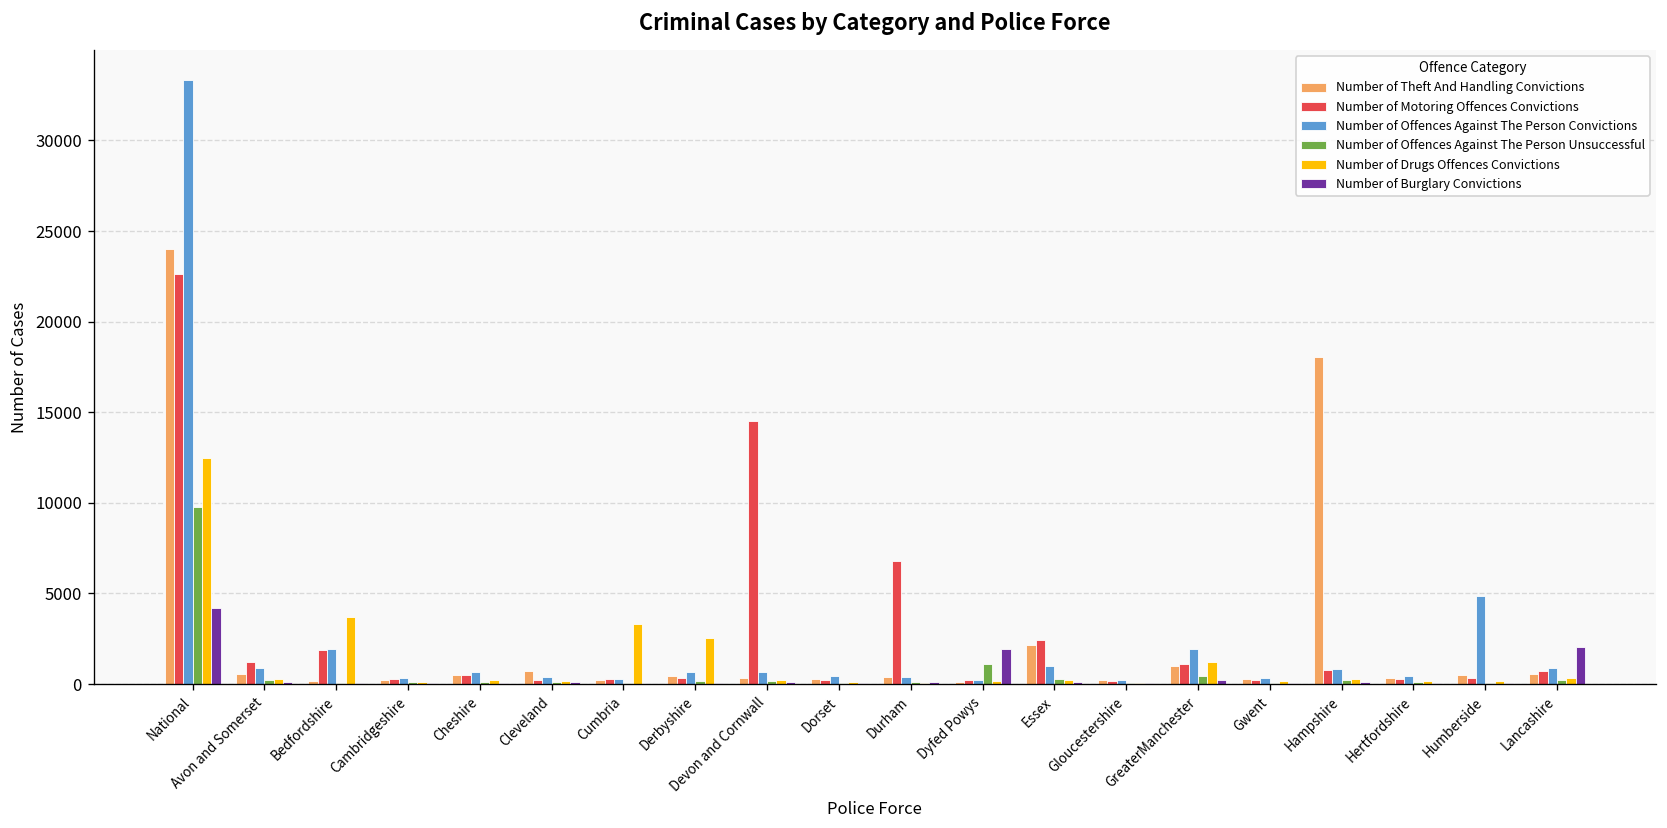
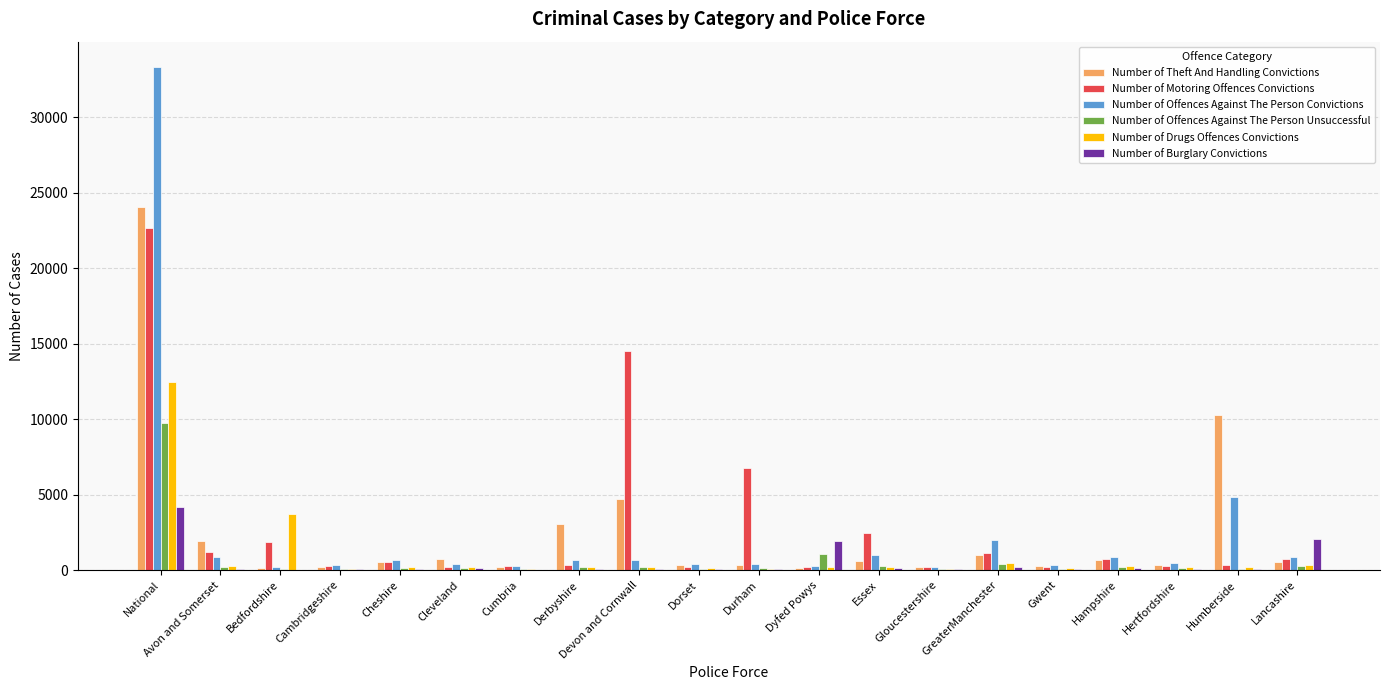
  {
    "Number of Theft And Handling Convictions": {
      "National": 24000,
-     "Avon and Somerset": 600,
+     "Avon and Somerset": 1900,
      "Cambridgeshire": 200,
      "Cheshire": 500,
      "Cleveland": 700,
      "Cumbria": 200,
-     "Derbyshire": 400,
-     "Devon and Cornwall": 400,
+     "Derbyshire": 3000,
+     "Devon and Cornwall": 4700,
      "Dorset": 300,
      "Durham": 400,
-     "Essex": 2100,
+     "Essex": 600,
      "Gloucestershire": 200,
      "GreaterManchester": 1000,
      "Gwent": 300,
-     "Hampshire": 18100,
+     "Hampshire": 700,
      "Hertfordshire": 400,
-     "Humberside": 500,
+     "Humberside": 10200,
      "Lancashire": 500
    },
    "Number of Motoring Offences Convictions": {
      "National": 22600,
      "Avon and Somerset": 1200,
      "Bedfordshire": 1900,
      "Cambridgeshire": 300,
      "Cheshire": 500,
      "Cleveland": 200,
      "Cumbria": 300,
      "Derbyshire": 300,
      "Devon and Cornwall": 14500,
      "Dorset": 200,
      "Durham": 6800,
      "Dyfed Powys": 200,
      "Essex": 2400,
      "Gloucestershire": 200,
      "GreaterManchester": 1100,
      "Gwent": 200,
      "Hampshire": 800,
      "Hertfordshire": 300,
      "Humberside": 300,
      "Lancashire": 700
    },
    "Number of Offences Against The Person Convictions": {
      "National": 33300,
      "Avon and Somerset": 900,
-     "Bedfordshire": 1900,
+     "Bedfordshire": 200,
      "Cambridgeshire": 300,
      "Cheshire": 700,
      "Cleveland": 400,
      "Cumbria": 300,
      "Derbyshire": 700,
      "Devon and Cornwall": 700,
      "Dorset": 400,
      "Durham": 400,
      "Dyfed Powys": 200,
      "Essex": 1000,
      "Gloucestershire": 200,
      "GreaterManchester": 2000,
      "Gwent": 300,
      "Hampshire": 900,
      "Hertfordshire": 400,
      "Humberside": 4900,
      "Lancashire": 900
    },
    "Number of Offences Against The Person Unsuccessful": {
      "National": 9700,
      "Avon and Somerset": 200,
      "Derbyshire": 200,
      "Devon and Cornwall": 200,
      "Dyfed Powys": 1100,
      "Essex": 300,
      "GreaterManchester": 400,
      "Hampshire": 200,
      "Lancashire": 200
    },
    "Number of Drugs Offences Convictions": {
      "National": 12500,
      "Avon and Somerset": 300,
      "Bedfordshire": 3700,
      "Cheshire": 200,
      "Cleveland": 200,
-     "Cumbria": 3300,
-     "Derbyshire": 2600,
+     "Cumbria": 100,
+     "Derbyshire": 200,
      "Devon and Cornwall": 200,
      "Dyfed Powys": 200,
      "Essex": 200,
-     "GreaterManchester": 1200,
+     "GreaterManchester": 400,
      "Hampshire": 300,
      "Hertfordshire": 200,
      "Humberside": 200,
      "Lancashire": 300
    },
    "Number of Burglary Convictions": {
      "National": 4200,
      "Dyfed Powys": 1900,
      "GreaterManchester": 200,
      "Lancashire": 2000
    }
  }
